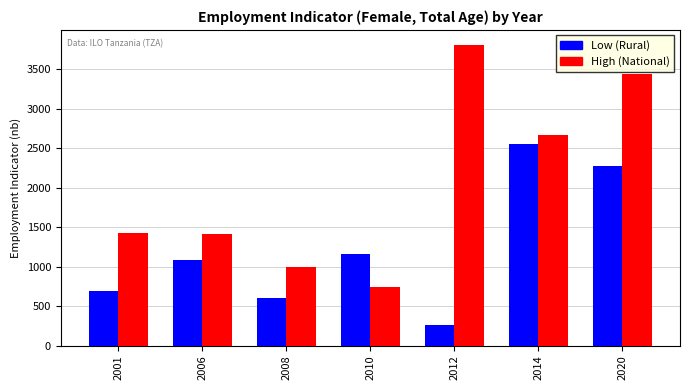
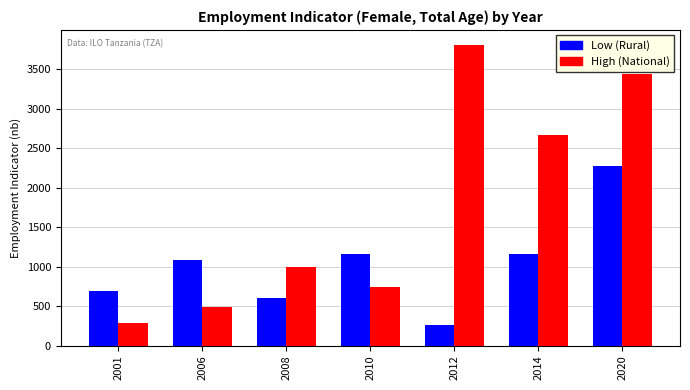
  {
    "Low (Rural)": {
      "2001": 700,
      "2006": 1100,
      "2008": 600,
      "2010": 1200,
      "2012": 300,
-     "2014": 2600,
+     "2014": 1200,
      "2020": 2300
    },
    "High (National)": {
-     "2001": 1400,
-     "2006": 1400,
+     "2001": 300,
+     "2006": 500,
      "2008": 1000,
      "2010": 700,
      "2012": 3800,
      "2014": 2700,
      "2020": 3400
    }
  }
